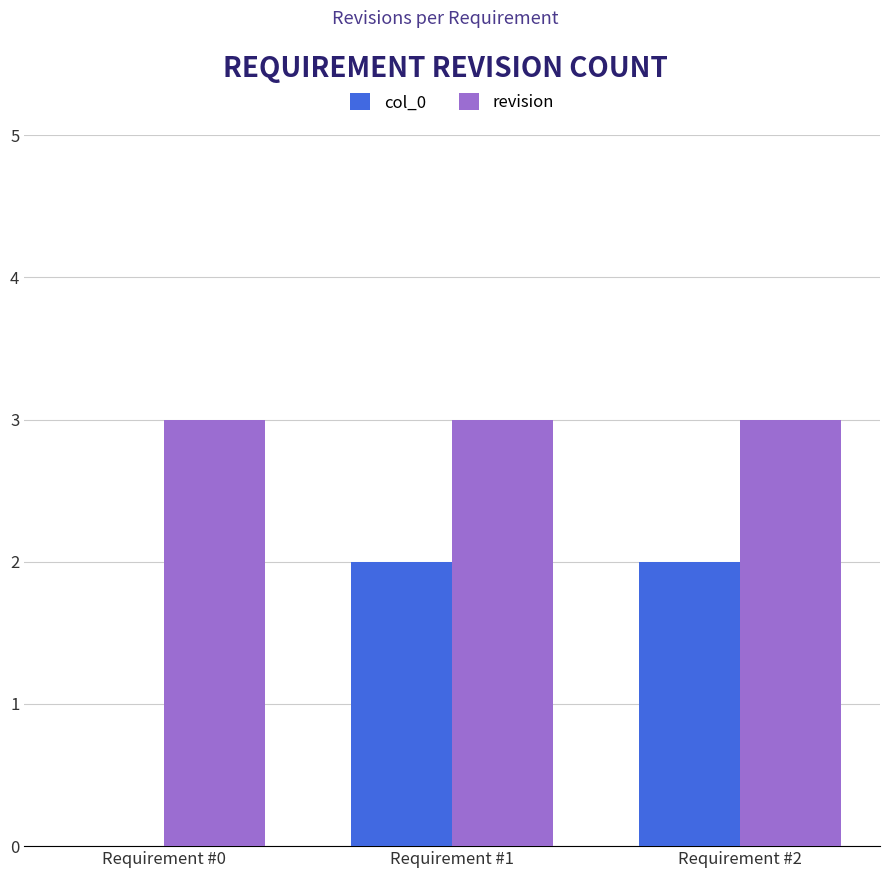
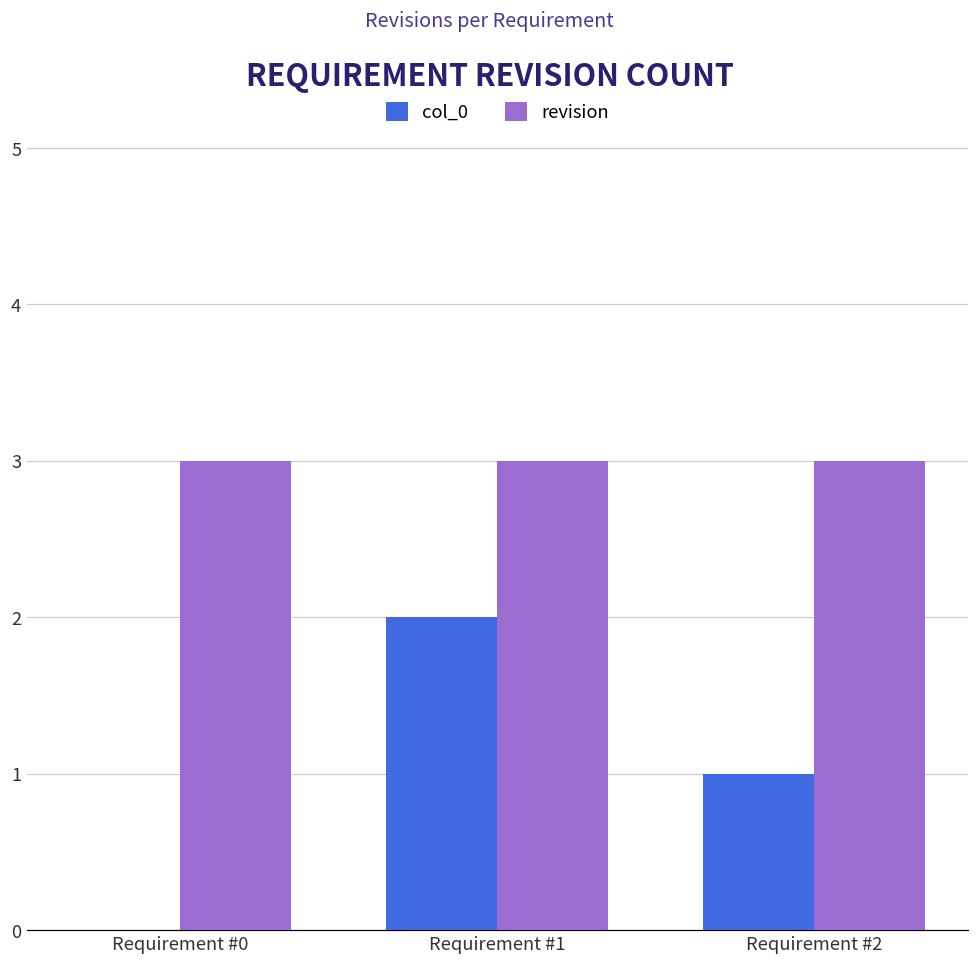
  {
    "col_0": {
      "Requirement #0": 0,
      "Requirement #1": 2,
-     "Requirement #2": 2
+     "Requirement #2": 1
    },
    "revision": {
      "Requirement #0": 3,
      "Requirement #1": 3,
      "Requirement #2": 3
    }
  }
